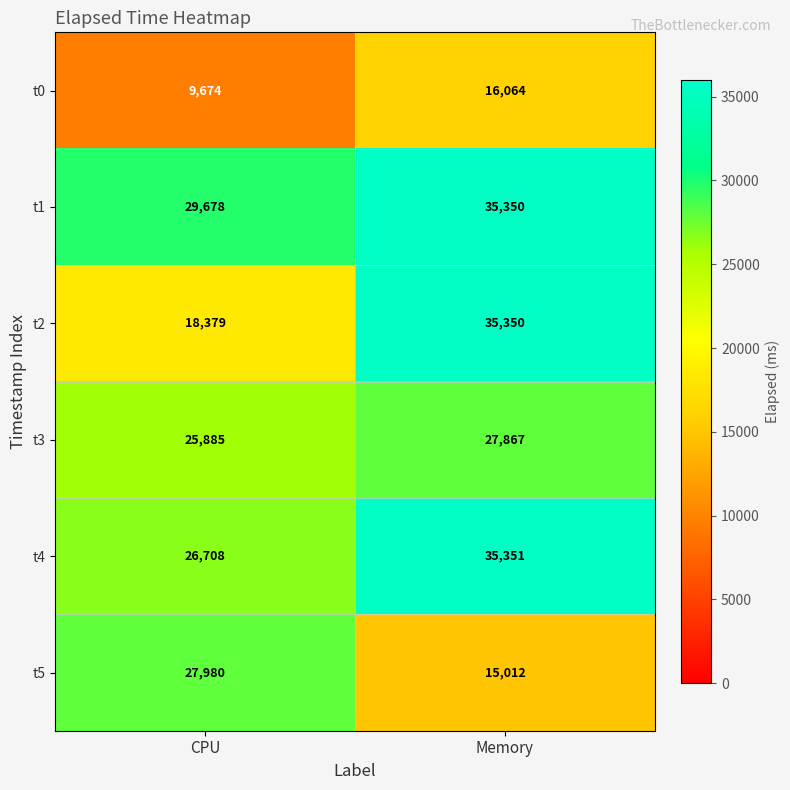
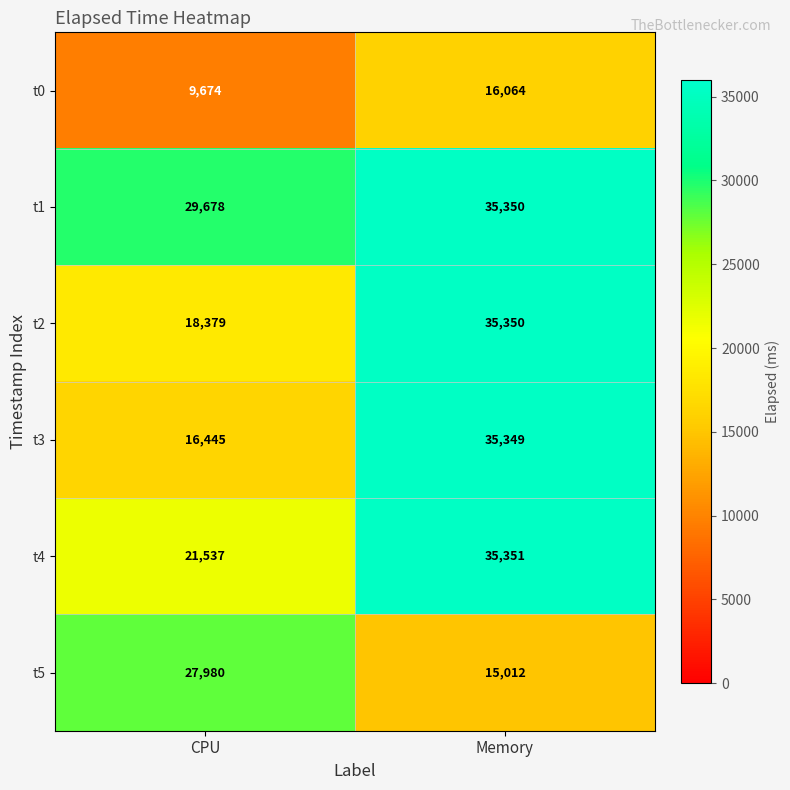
  {
    "t0": {
      "CPU": "9,674",
      "Memory": "16,064"
    },
    "t1": {
      "CPU": "29,678",
      "Memory": "35,350"
    },
    "t2": {
      "CPU": "18,379",
      "Memory": "35,350"
    },
    "t3": {
-     "CPU": "25,885",
-     "Memory": "27,867"
+     "CPU": "16,445",
+     "Memory": "35,349"
    },
    "t4": {
-     "CPU": "26,708",
+     "CPU": "21,537",
      "Memory": "35,351"
    },
    "t5": {
      "CPU": "27,980",
      "Memory": "15,012"
    }
  }
